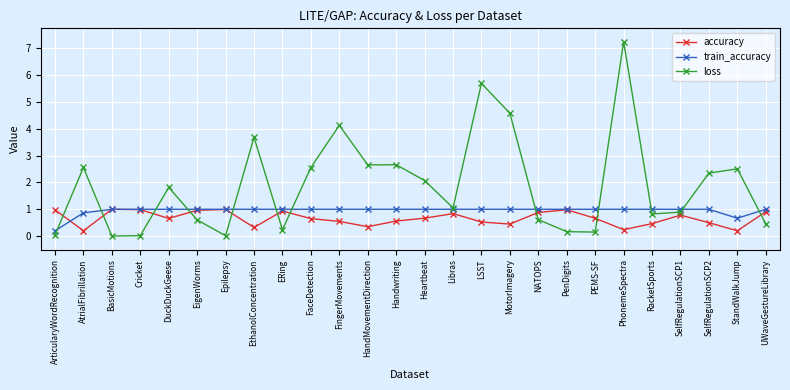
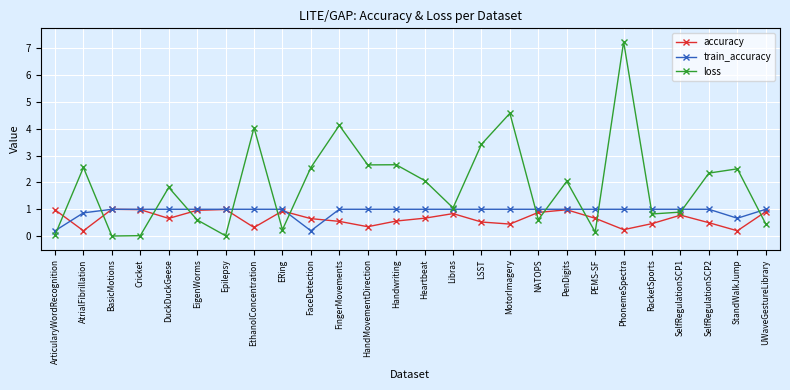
  {
    "accuracy": {
      "ArticularyWordRecognition": 1.0,
      "AtrialFibrillation": 0.2,
      "DuckDuckGeese": 0.7,
      "EthanolConcentration": 0.3,
      "FaceDetection": 0.7,
      "FingerMovements": 0.6,
      "HandMovementDirection": 0.4,
      "Handwriting": 0.6,
      "Heartbeat": 0.7,
      "Libras": 0.8,
      "LSST": 0.5,
      "MotorImagery": 0.4,
      "NATOPS": 0.9,
      "PEMS-SF": 0.7,
      "PhonemeSpectra": 0.2,
      "RacketSports": 0.5,
      "SelfRegulationSCP1": 0.8,
      "SelfRegulationSCP2": 0.5,
      "StandWalkJump": 0.2
    },
    "train_accuracy": {
      "ArticularyWordRecognition": 0.2,
      "AtrialFibrillation": 0.9,
      "DuckDuckGeese": 1.0,
      "EthanolConcentration": 1.0,
-     "FaceDetection": 1.0,
+     "FaceDetection": 0.2,
      "FingerMovements": 1.0,
      "HandMovementDirection": 1.0,
      "Handwriting": 1.0,
      "Heartbeat": 1.0,
      "LSST": 1.0,
      "MotorImagery": 1.0,
      "NATOPS": 1.0,
      "PEMS-SF": 1.0,
      "PhonemeSpectra": 1.0,
      "RacketSports": 1.0,
      "SelfRegulationSCP1": 1.0,
      "SelfRegulationSCP2": 1.0,
      "StandWalkJump": 0.7
    },
    "loss": {
      "ArticularyWordRecognition": 0.0,
      "AtrialFibrillation": 2.6,
      "BasicMotions": 0.0,
      "Cricket": 0.0,
      "DuckDuckGeese": 1.8,
      "EigenWorms": 0.6,
      "Epilepsy": 0.0,
-     "EthanolConcentration": 3.7,
+     "EthanolConcentration": 4.0,
      "ERing": 0.2,
      "FaceDetection": 2.6,
      "FingerMovements": 4.1,
      "HandMovementDirection": 2.7,
      "Handwriting": 2.7,
      "Heartbeat": 2.1,
-     "LSST": 5.7,
+     "LSST": 3.4,
      "MotorImagery": 4.6,
      "NATOPS": 0.6,
-     "PenDigits": 0.2,
+     "PenDigits": 2.0,
      "PEMS-SF": 0.2,
      "PhonemeSpectra": 7.2,
      "RacketSports": 0.8,
      "SelfRegulationSCP1": 0.9,
      "SelfRegulationSCP2": 2.3,
      "StandWalkJump": 2.5,
      "UWaveGestureLibrary": 0.5
    }
  }
